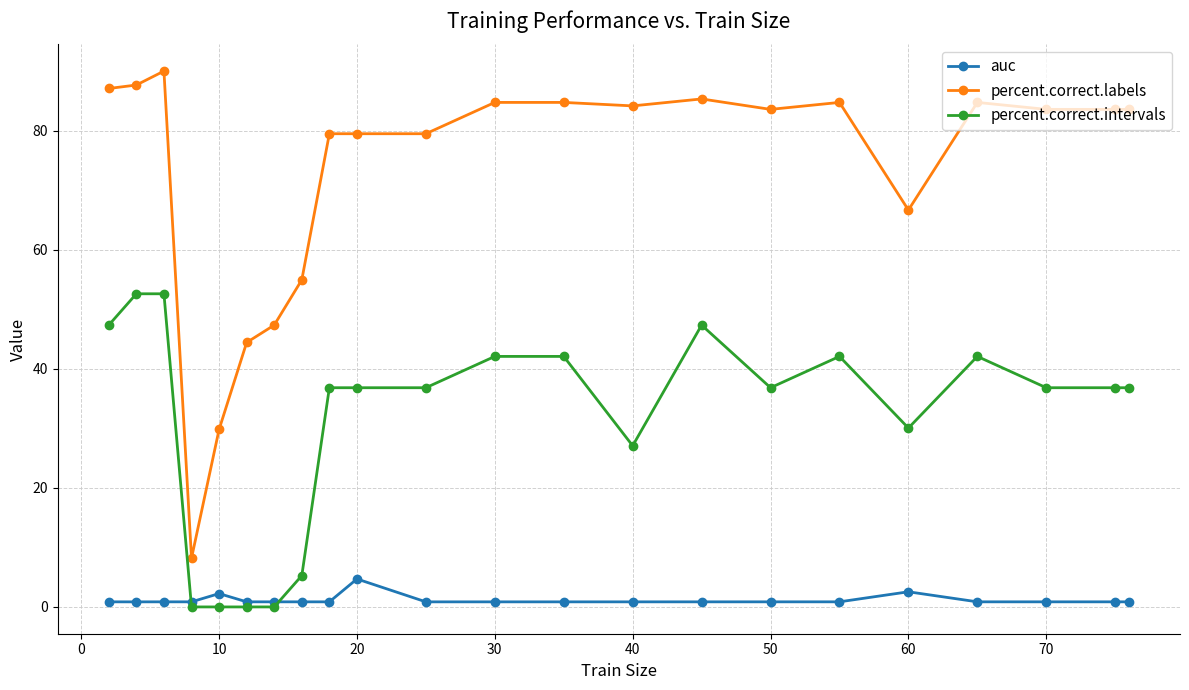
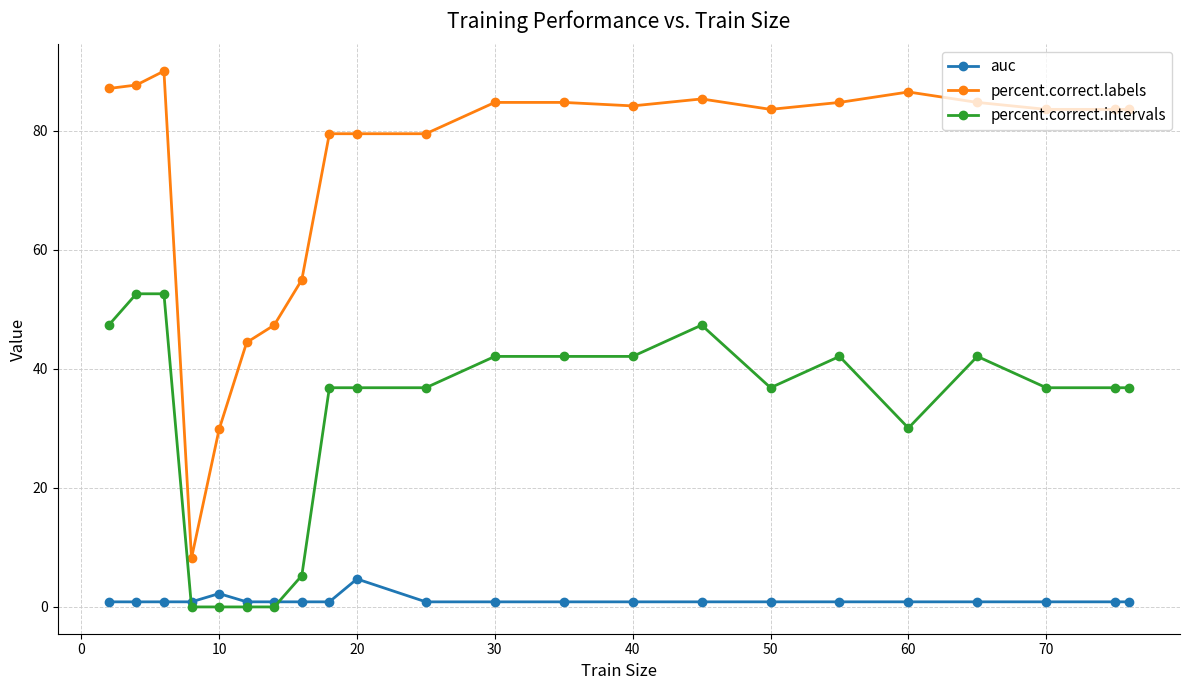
  {
    "auc": {
      "10": 2,
      "20": 5,
      "30": 1,
      "40": 1,
      "50": 1,
-     "60": 3,
+     "60": 1,
      "70": 1
    },
    "percent.correct.labels": {
      "10": 30,
      "20": 80,
      "30": 85,
      "40": 84,
      "50": 84,
-     "60": 67
+     "60": 87
    },
    "percent.correct.intervals": {
      "10": 0,
      "20": 37,
      "30": 42,
-     "40": 27,
+     "40": 42,
      "50": 37,
      "60": 30,
      "70": 37
    }
  }
